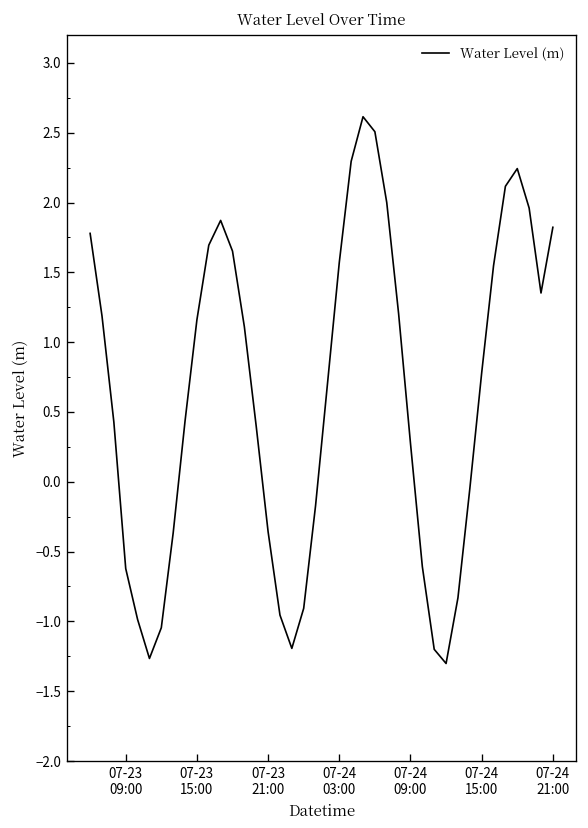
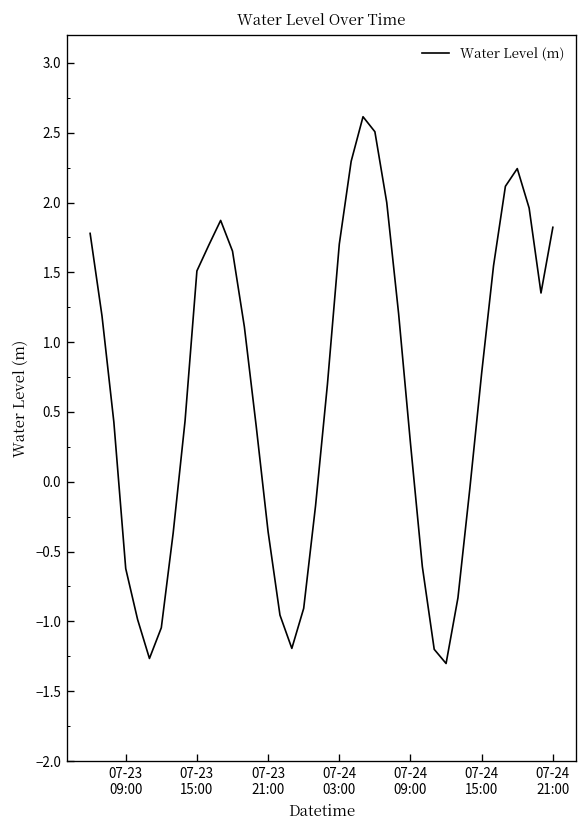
  {
    "07-23 09:00": -0.62,
-   "07-23 15:00": 1.16,
+   "07-23 15:00": 1.51,
    "07-23 21:00": -0.36,
-   "07-24 03:00": 1.57,
+   "07-24 03:00": 1.70,
    "07-24 09:00": 0.27,
    "07-24 15:00": 0.78,
    "07-24 21:00": 1.82
  }
